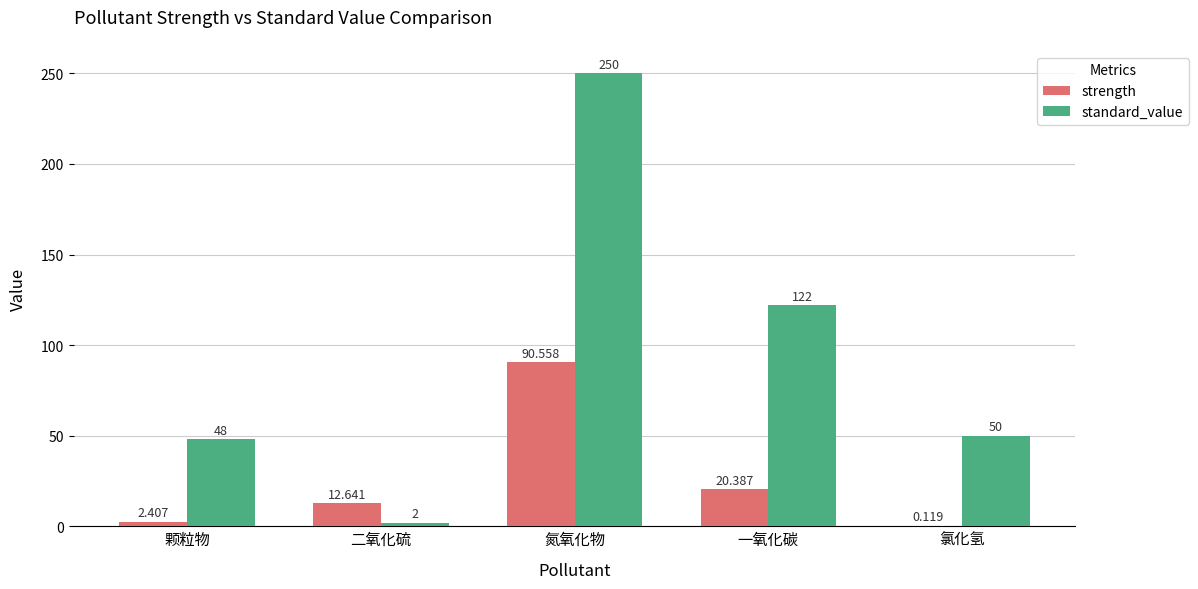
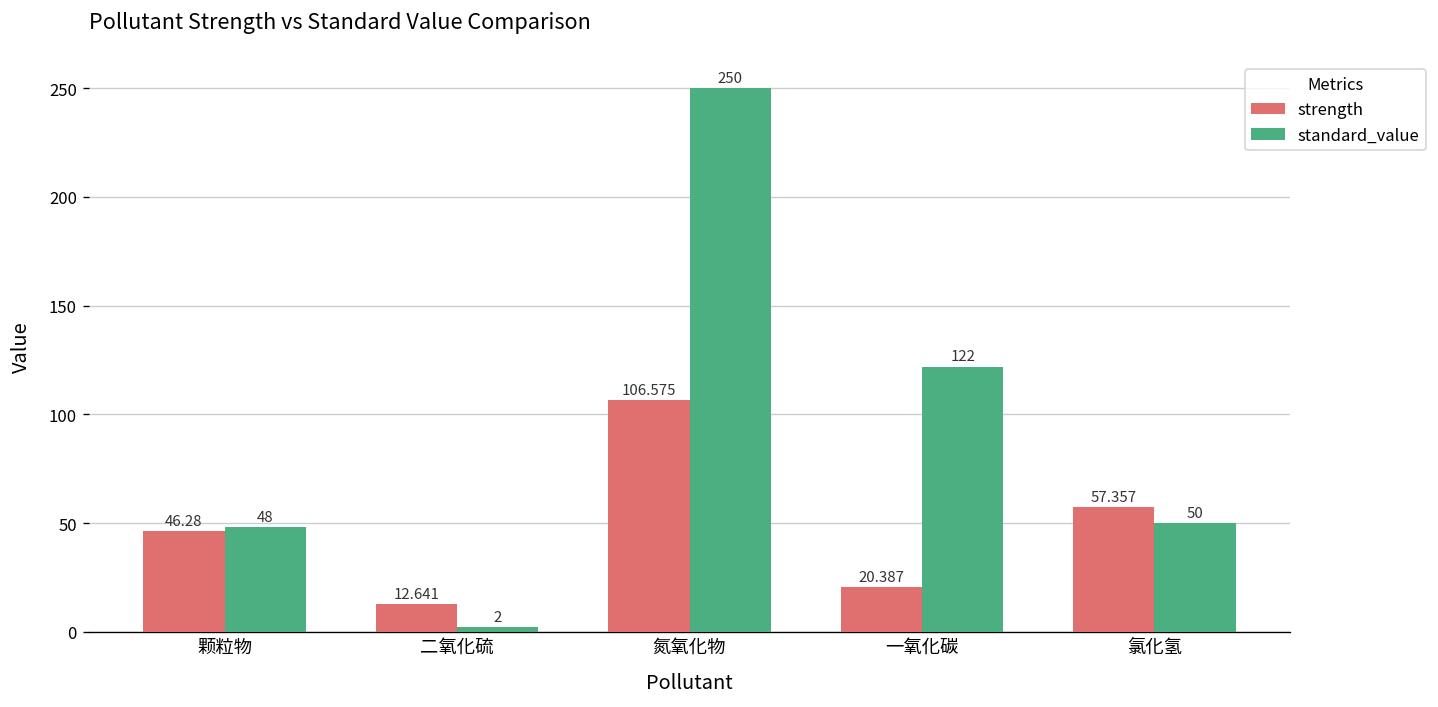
  {
    "strength": {
-     "颗粒物": 2.407,
+     "颗粒物": 46.28,
      "二氧化硫": 12.641,
-     "氮氧化物": 90.558,
+     "氮氧化物": 106.575,
      "一氧化碳": 20.387,
-     "氯化氢": 0.119
+     "氯化氢": 57.357
    },
    "standard_value": {
      "颗粒物": 48,
      "二氧化硫": 2,
      "氮氧化物": 250,
      "一氧化碳": 122,
      "氯化氢": 50
    }
  }
